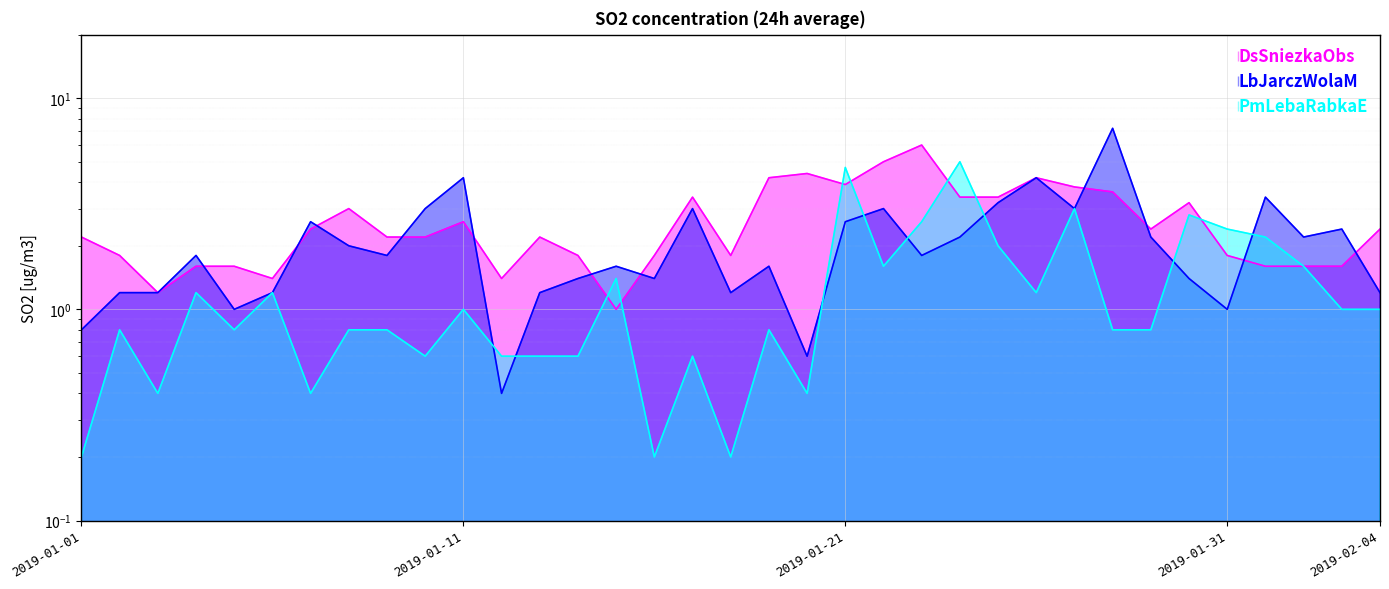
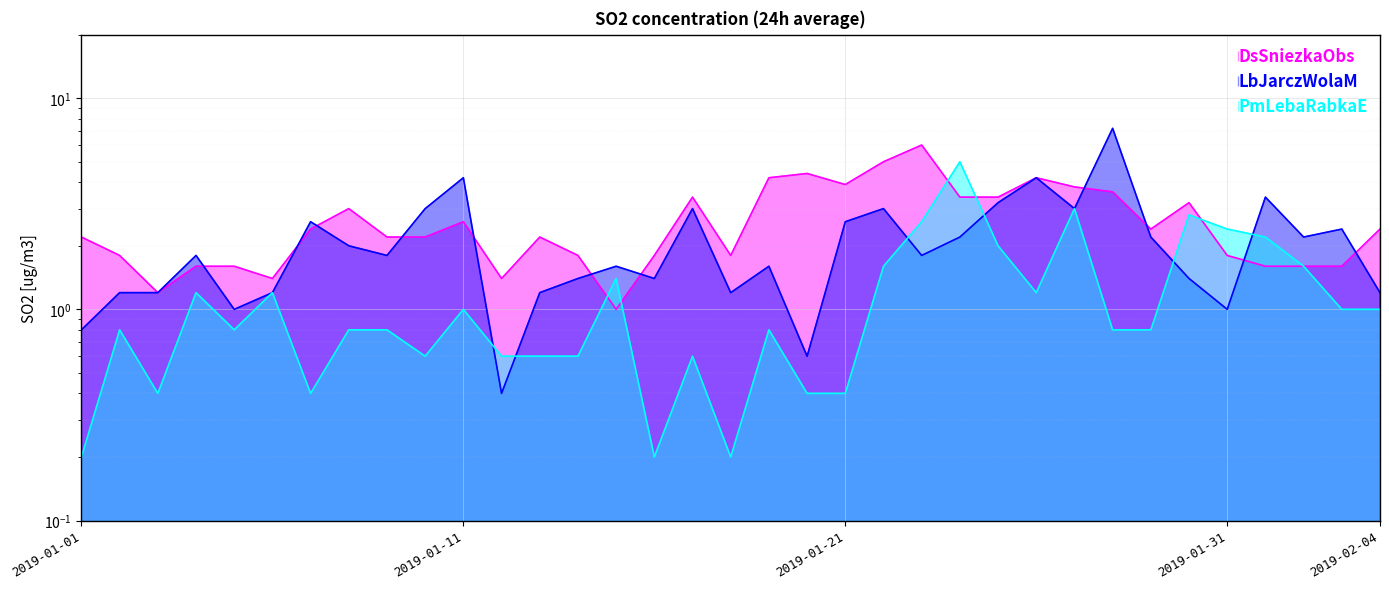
  {
    "DsSniezkaObs": {
      "2019-01-01": 2.2,
      "2019-01-11": 2.6,
      "2019-01-21": 3.9,
      "2019-01-31": 1.8,
      "2019-02-04": 2.4
    },
    "LbJarczWolaM": {
      "2019-01-01": 0.8,
      "2019-01-11": 4.2,
      "2019-01-21": 2.6,
      "2019-01-31": 1.0,
      "2019-02-04": 1.2
    },
    "PmLebaRabkaE": {
      "2019-01-01": 0.2,
      "2019-01-11": 1.0,
-     "2019-01-21": 4.7,
+     "2019-01-21": 0.4,
      "2019-01-31": 2.4,
      "2019-02-04": 1.0
    }
  }
